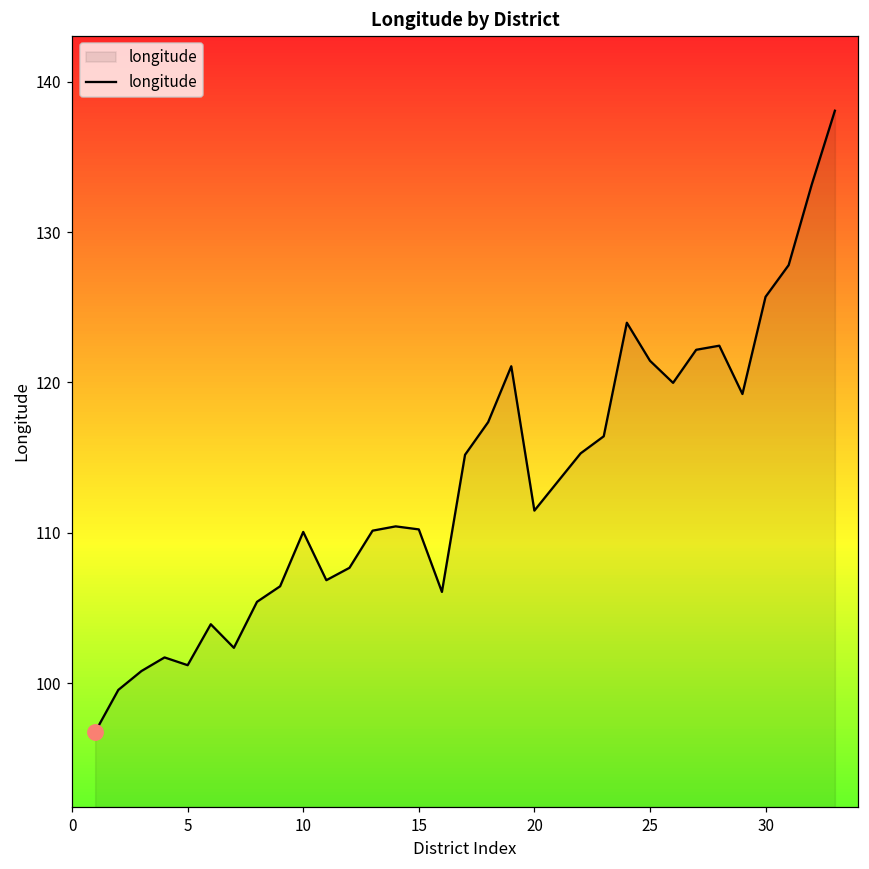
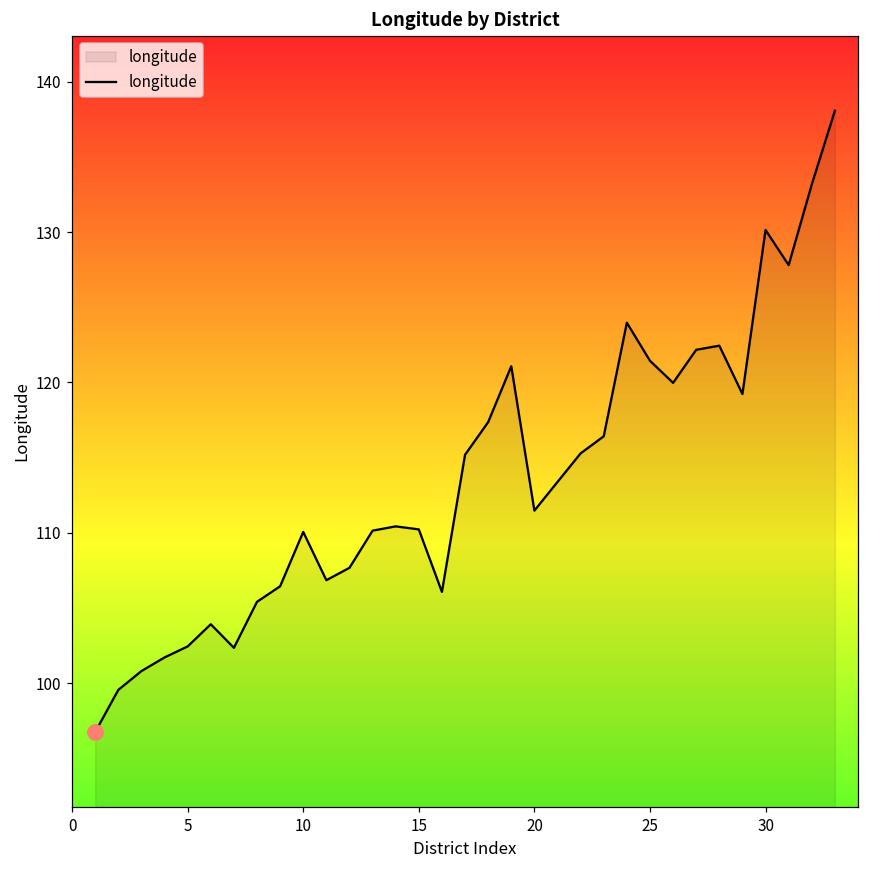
  {
    "longitude": {
-     "5": 101.2,
+     "5": 102.4,
      "10": 110.1,
      "15": 110.2,
      "20": 111.5,
      "25": 121.4,
-     "30": 125.7
+     "30": 130.1
    }
  }
